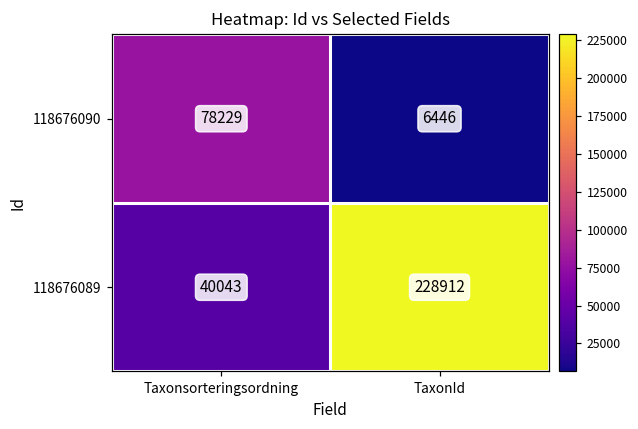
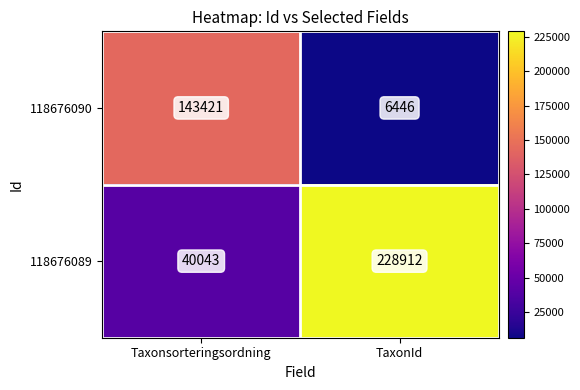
  {
    "118676090": {
-     "Taxonsorteringsordning": 78229
+     "Taxonsorteringsordning": 143421
    }
  }
